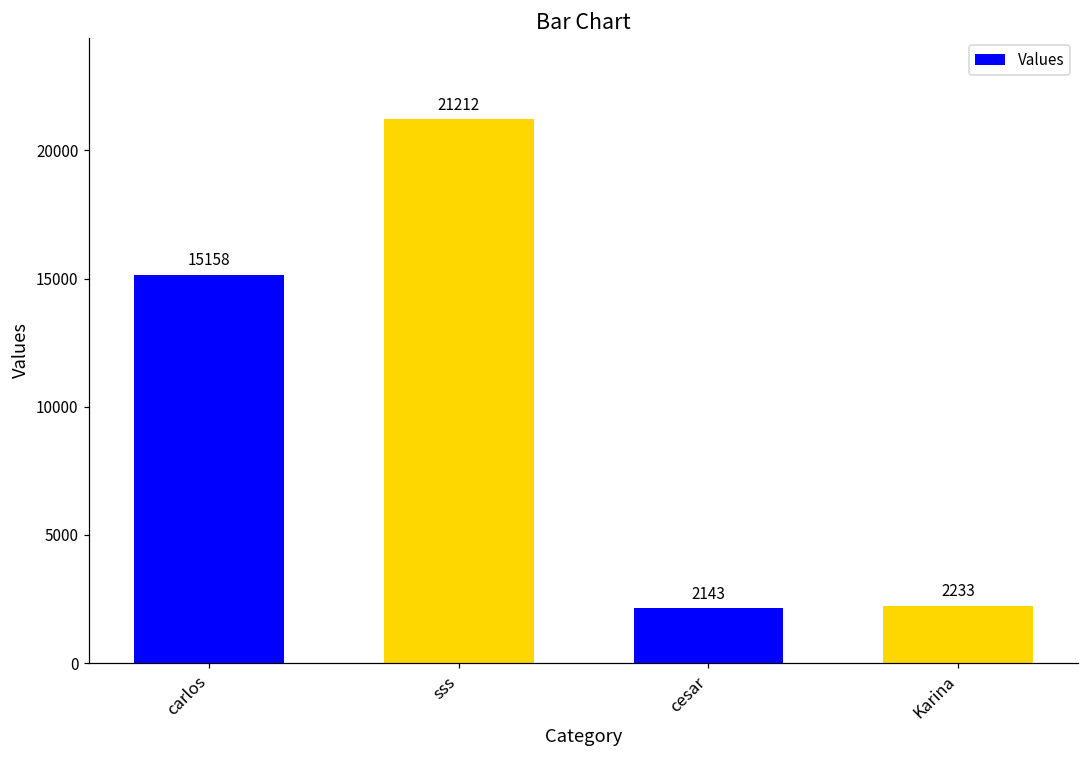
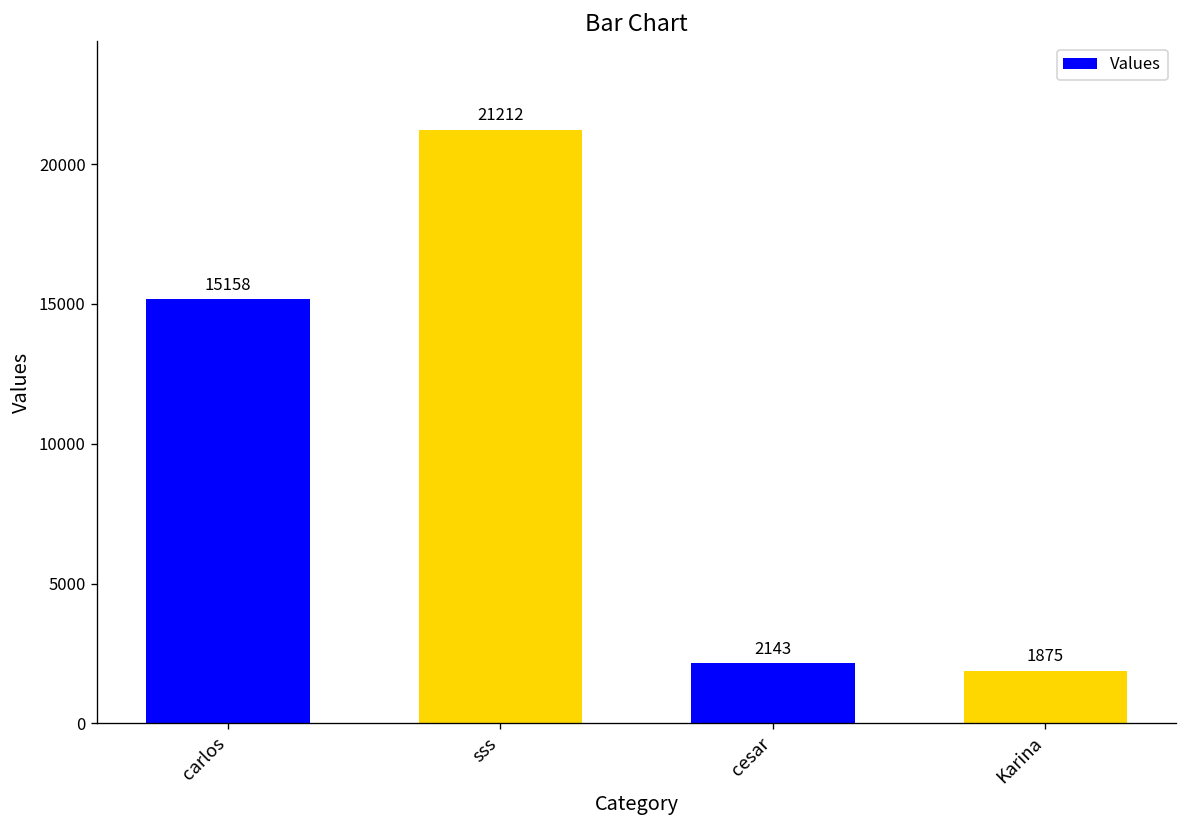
  {
    "carlos": 15158,
    "sss": 21212,
    "cesar": 2143,
-   "Karina": 2233
+   "Karina": 1875
  }
